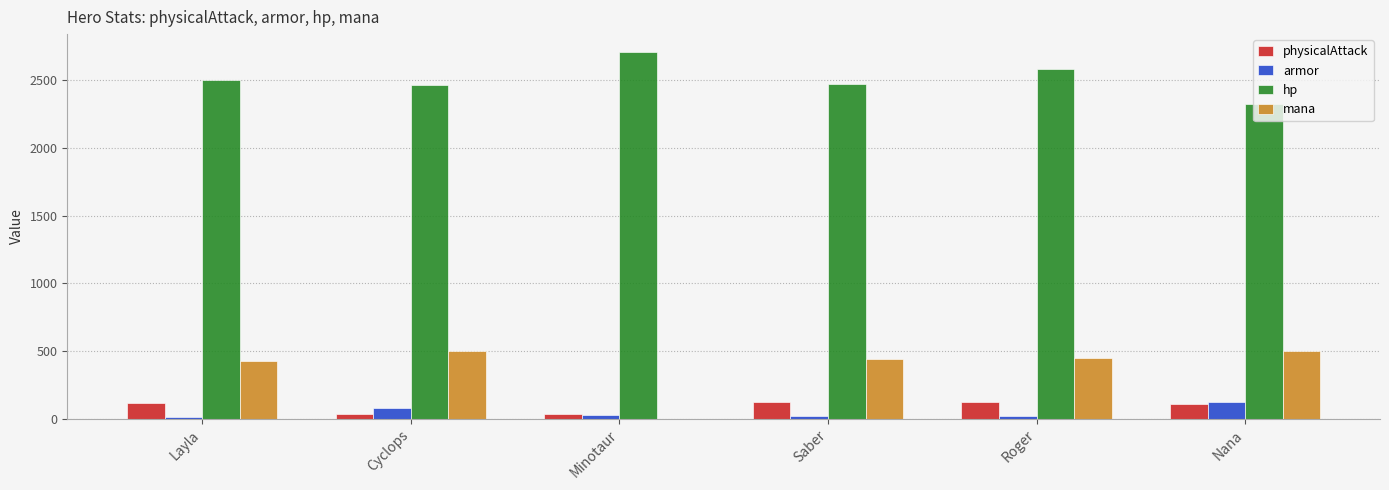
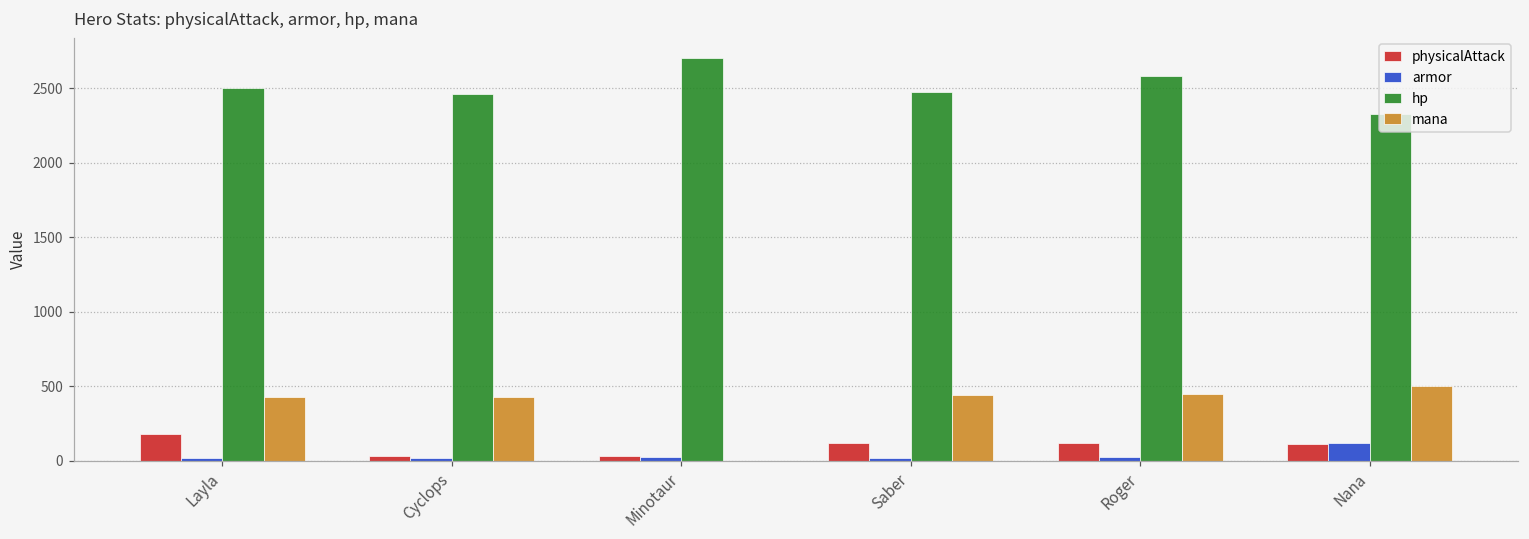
  {
    "physicalAttack": {
-     "Layla": 120,
+     "Layla": 180,
      "Cyclops": 30,
      "Minotaur": 30,
      "Saber": 120,
      "Roger": 120,
      "Nana": 110
    },
    "armor": {
-     "Cyclops": 80,
+     "Cyclops": 20,
      "Minotaur": 30,
      "Roger": 20,
      "Nana": 120
    },
    "hp": {
      "Layla": 2500,
      "Cyclops": 2460,
      "Minotaur": 2710,
      "Saber": 2480,
      "Roger": 2580
    },
    "mana": {
      "Layla": 420,
-     "Cyclops": 500,
+     "Cyclops": 430,
      "Minotaur": 0,
      "Saber": 440,
      "Roger": 450,
      "Nana": 500
    }
  }
